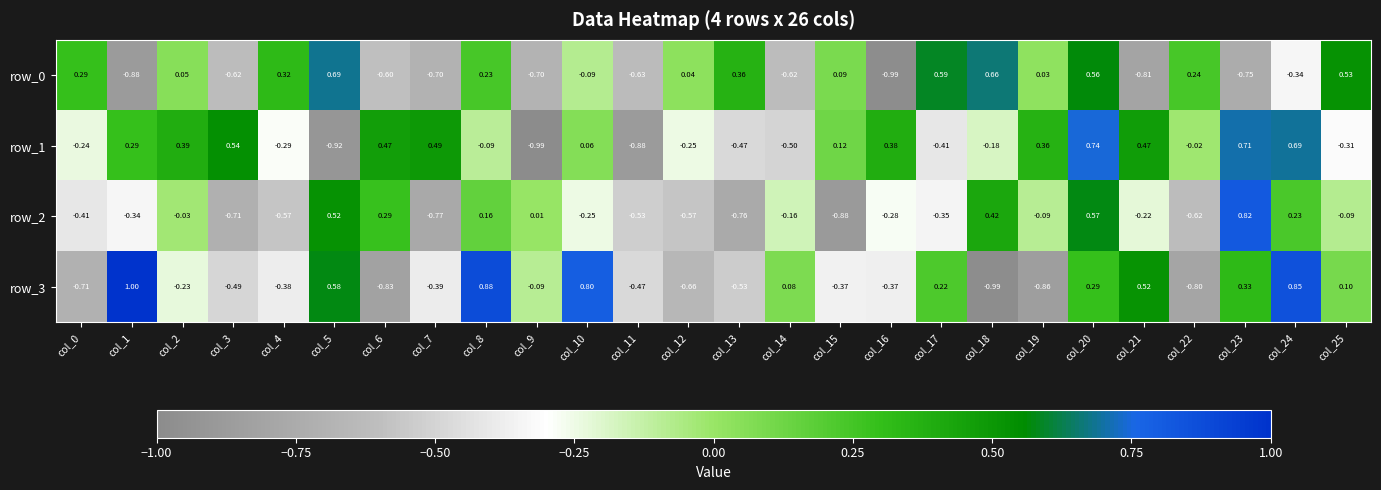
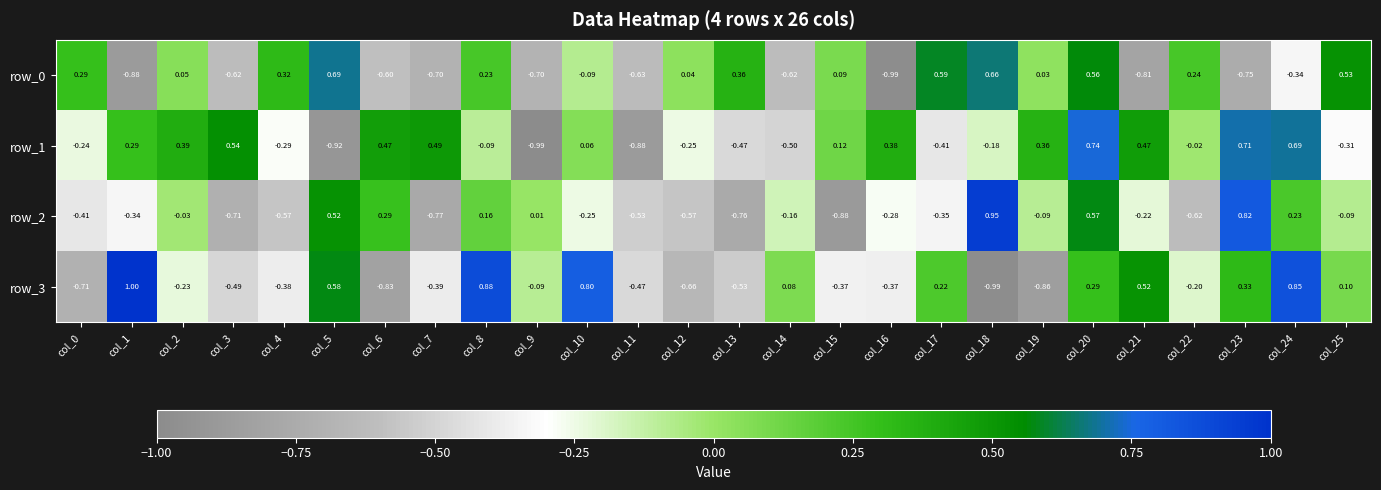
  {
    "row_0": {
      "col_0": 0.29,
      "col_1": -0.88,
      "col_2": 0.05,
      "col_3": -0.62,
      "col_4": 0.32,
      "col_5": 0.69,
      "col_6": -0.60,
      "col_7": -0.70,
      "col_8": 0.23,
      "col_9": -0.70,
      "col_10": -0.09,
      "col_11": -0.63,
      "col_12": 0.04,
      "col_13": 0.36,
      "col_14": -0.62,
      "col_15": 0.09,
      "col_16": -0.99,
      "col_17": 0.59,
      "col_18": 0.66,
      "col_19": 0.03,
      "col_20": 0.56,
      "col_21": -0.81,
      "col_22": 0.24,
      "col_23": -0.75,
      "col_24": -0.34,
      "col_25": 0.53
    },
    "row_1": {
      "col_0": -0.24,
      "col_1": 0.29,
      "col_2": 0.39,
      "col_3": 0.54,
      "col_4": -0.29,
      "col_5": -0.92,
      "col_6": 0.47,
      "col_7": 0.49,
      "col_8": -0.09,
      "col_9": -0.99,
      "col_10": 0.06,
      "col_11": -0.88,
      "col_12": -0.25,
      "col_13": -0.47,
      "col_14": -0.50,
      "col_15": 0.12,
      "col_16": 0.38,
      "col_17": -0.41,
      "col_18": -0.18,
      "col_19": 0.36,
      "col_20": 0.74,
      "col_21": 0.47,
      "col_22": -0.02,
      "col_23": 0.71,
      "col_24": 0.69,
      "col_25": -0.31
    },
    "row_2": {
      "col_0": -0.41,
      "col_1": -0.34,
      "col_2": -0.03,
      "col_3": -0.71,
      "col_4": -0.57,
      "col_5": 0.52,
      "col_6": 0.29,
      "col_7": -0.77,
      "col_8": 0.16,
      "col_9": 0.01,
      "col_10": -0.25,
      "col_11": -0.53,
      "col_12": -0.57,
      "col_13": -0.76,
      "col_14": -0.16,
      "col_15": -0.88,
      "col_16": -0.28,
      "col_17": -0.35,
-     "col_18": 0.42,
+     "col_18": 0.95,
      "col_19": -0.09,
      "col_20": 0.57,
      "col_21": -0.22,
      "col_22": -0.62,
      "col_23": 0.82,
      "col_24": 0.23,
      "col_25": -0.09
    },
    "row_3": {
      "col_0": -0.71,
      "col_1": 1.00,
      "col_2": -0.23,
      "col_3": -0.49,
      "col_4": -0.38,
      "col_5": 0.58,
      "col_6": -0.83,
      "col_7": -0.39,
      "col_8": 0.88,
      "col_9": -0.09,
      "col_10": 0.80,
      "col_11": -0.47,
      "col_12": -0.66,
      "col_13": -0.53,
      "col_14": 0.08,
      "col_15": -0.37,
      "col_16": -0.37,
      "col_17": 0.22,
      "col_18": -0.99,
      "col_19": -0.86,
      "col_20": 0.29,
      "col_21": 0.52,
-     "col_22": -0.80,
+     "col_22": -0.20,
      "col_23": 0.33,
      "col_24": 0.85,
      "col_25": 0.10
    }
  }
